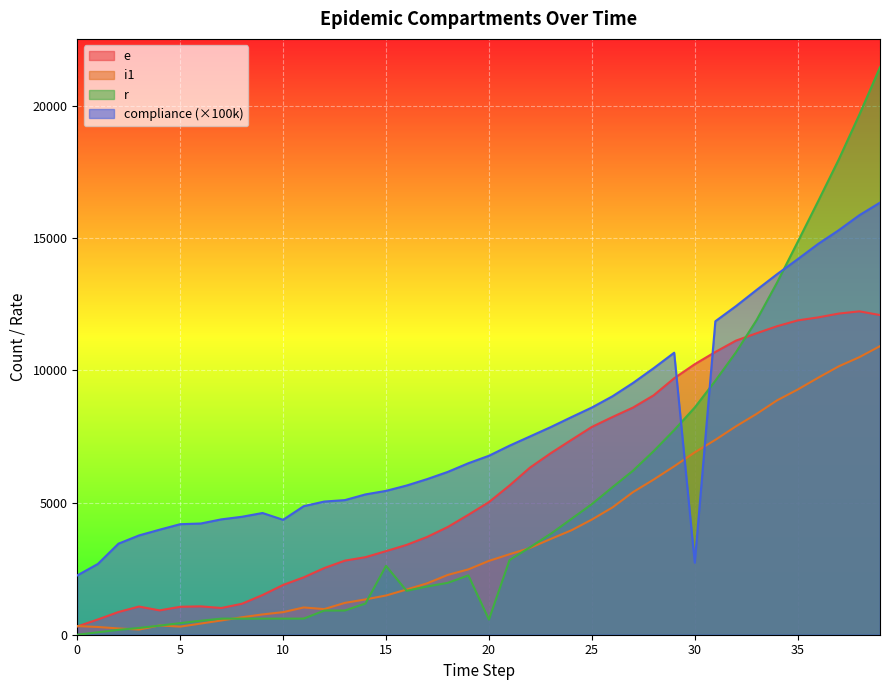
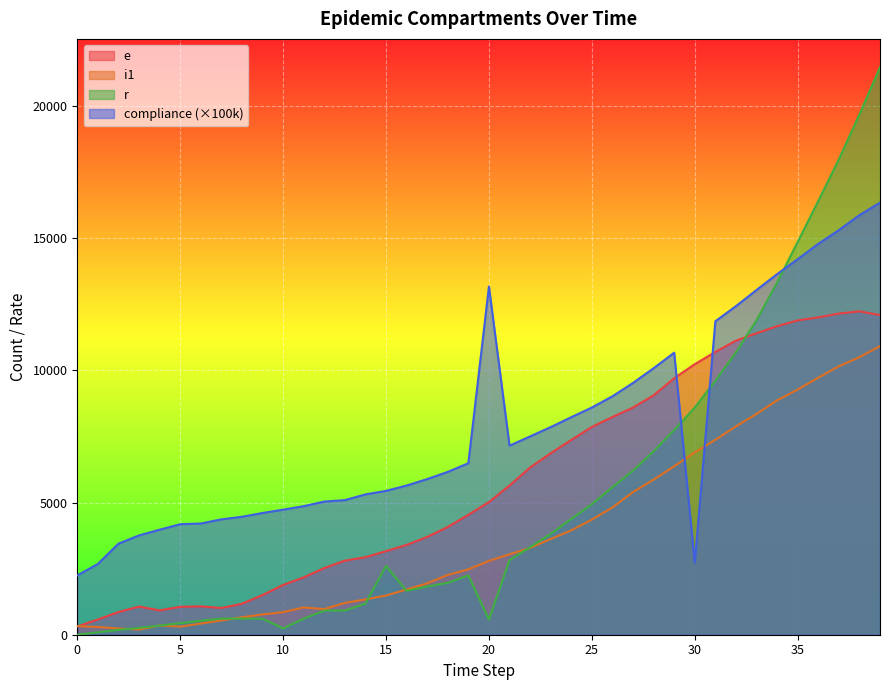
  {
    "r": {
      "0": 0,
      "5": 400,
-     "10": 600,
+     "10": 200,
      "15": 2600,
      "20": 600,
      "25": 4900,
      "30": 8600,
      "35": 14900
    },
    "compliance (×100k)": {
      "0": 2200,
      "5": 4200,
-     "10": 4300,
+     "10": 4700,
      "15": 5400,
-     "20": 6800,
+     "20": 13200,
      "25": 8600,
      "30": 2700,
      "35": 14200
    }
  }
